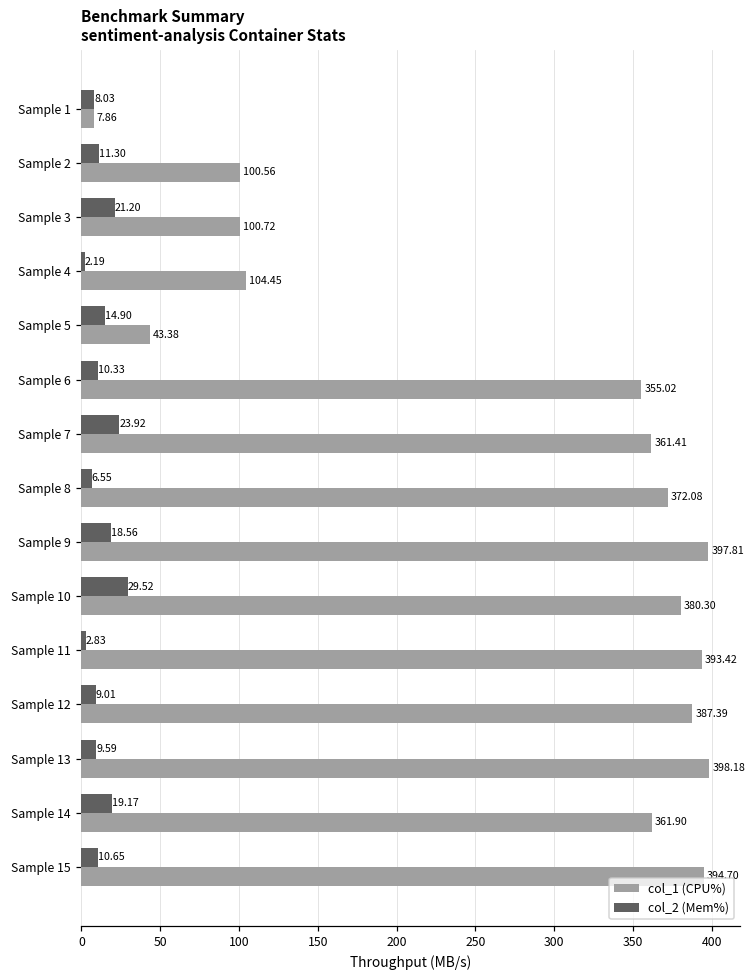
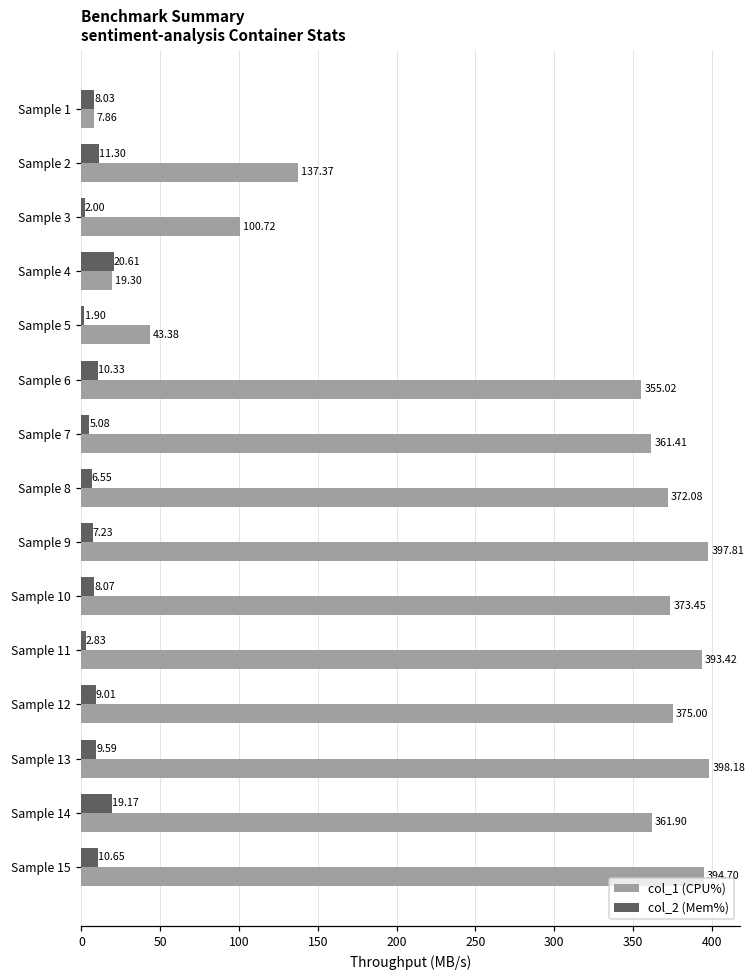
  {
    "col_1 (CPU%)": {
      "Sample 1": 7.86,
-     "Sample 2": 100.56,
+     "Sample 2": 137.37,
      "Sample 3": 100.72,
-     "Sample 4": 104.45,
+     "Sample 4": 19.30,
      "Sample 5": 43.38,
      "Sample 6": 355.02,
      "Sample 7": 361.41,
      "Sample 8": 372.08,
      "Sample 9": 397.81,
-     "Sample 10": 380.30,
+     "Sample 10": 373.45,
      "Sample 11": 393.42,
-     "Sample 12": 387.39,
+     "Sample 12": 375.00,
      "Sample 13": 398.18,
      "Sample 14": 361.90
    },
    "col_2 (Mem%)": {
      "Sample 1": 8.03,
      "Sample 2": 11.30,
-     "Sample 3": 21.20,
-     "Sample 4": 2.19,
-     "Sample 5": 14.90,
+     "Sample 3": 2.00,
+     "Sample 4": 20.61,
+     "Sample 5": 1.90,
      "Sample 6": 10.33,
-     "Sample 7": 23.92,
+     "Sample 7": 5.08,
      "Sample 8": 6.55,
-     "Sample 9": 18.56,
-     "Sample 10": 29.52,
+     "Sample 9": 7.23,
+     "Sample 10": 8.07,
      "Sample 11": 2.83,
      "Sample 12": 9.01,
      "Sample 13": 9.59,
      "Sample 14": 19.17,
      "Sample 15": 10.65
    }
  }
